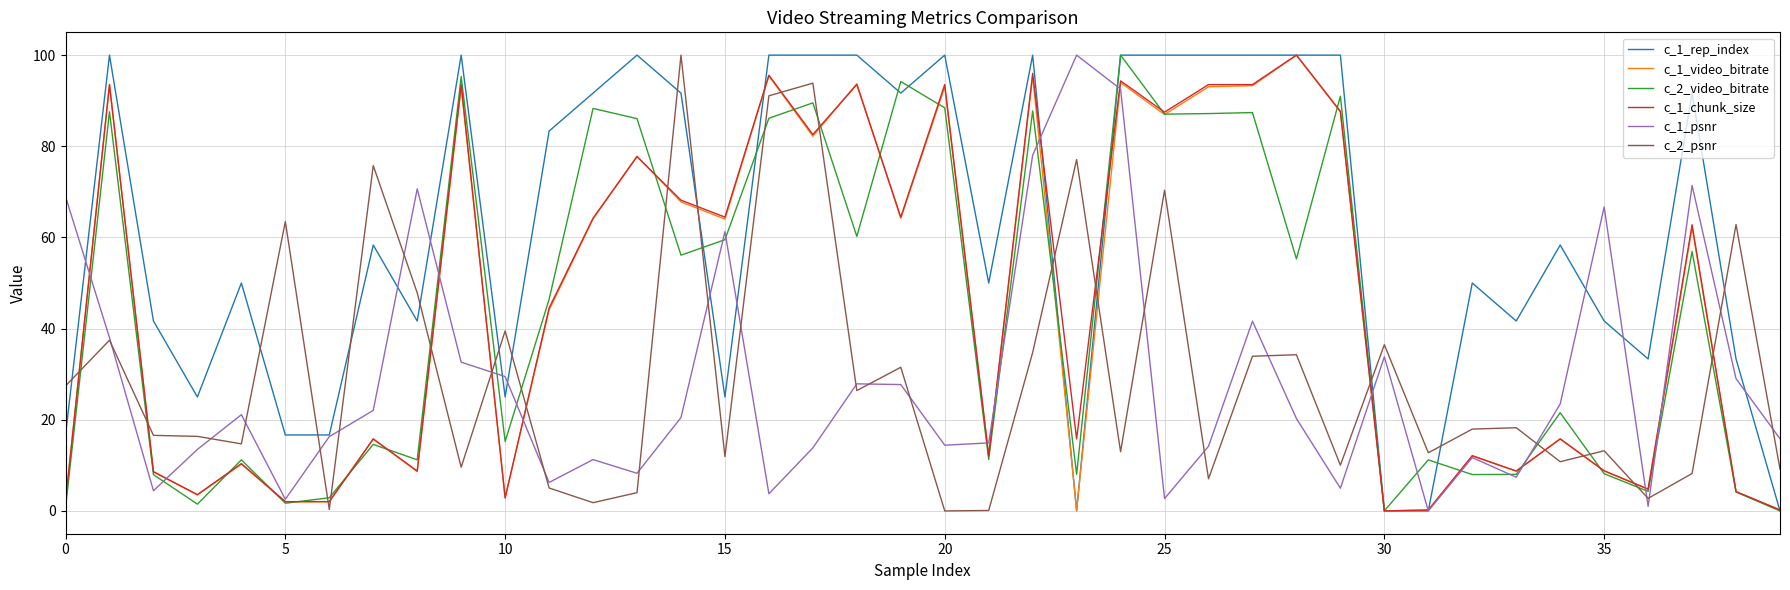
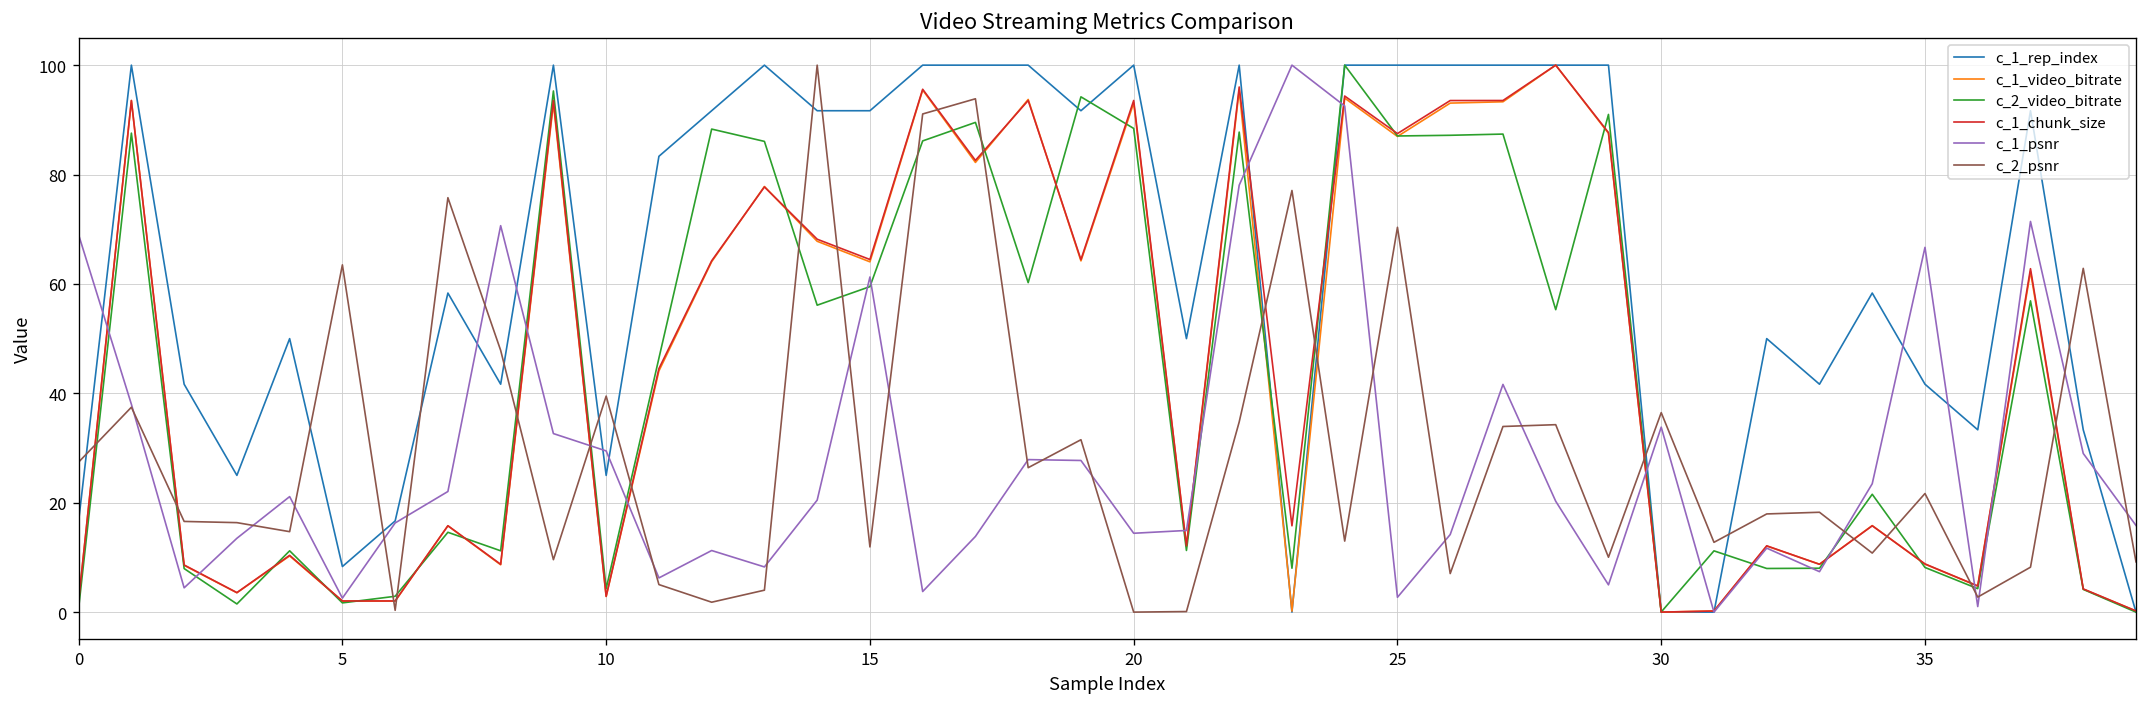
  {
    "c_1_rep_index": {
      "0": 17,
-     "5": 17,
+     "5": 8,
      "10": 25,
-     "15": 25,
+     "15": 92,
      "20": 100,
      "25": 100,
      "35": 42
    },
    "c_2_video_bitrate": {
      "0": 1,
-     "10": 15,
+     "10": 4,
      "15": 60,
      "20": 88,
      "35": 8
    },
    "c_1_psnr": {
      "0": 69,
      "10": 29,
      "15": 61,
      "20": 14,
      "25": 3,
      "30": 34,
      "35": 67
    },
    "c_2_psnr": {
      "0": 27,
      "5": 63,
      "10": 39,
      "15": 12,
      "20": 0,
      "25": 70,
      "30": 36,
-     "35": 13
+     "35": 22
    }
  }
